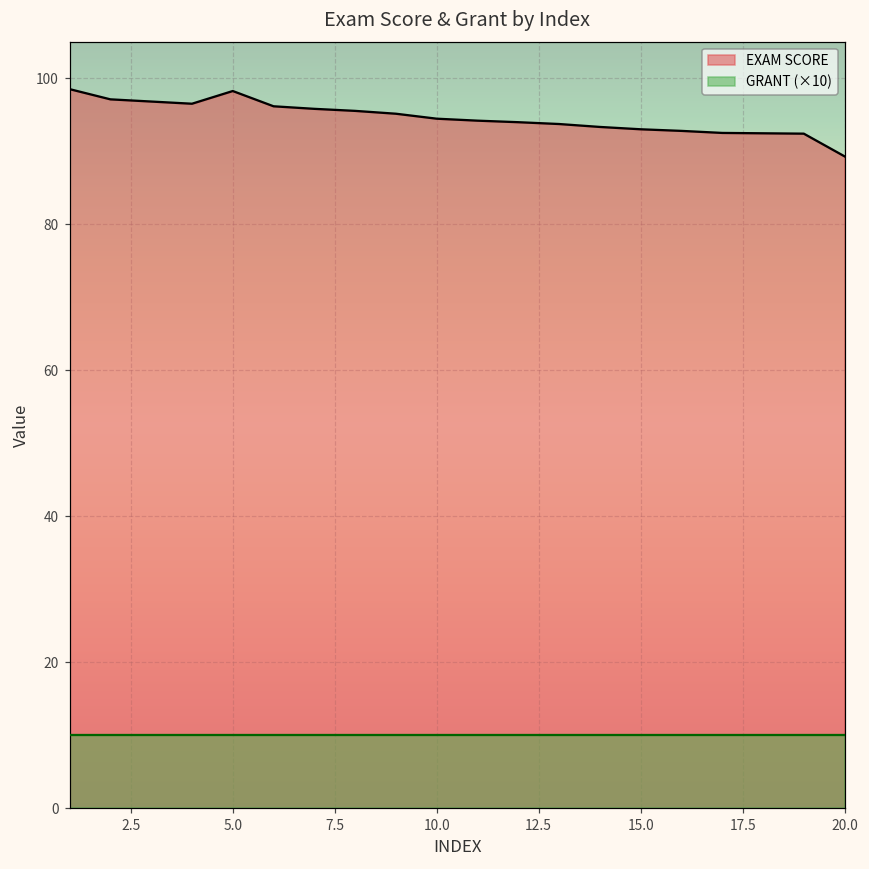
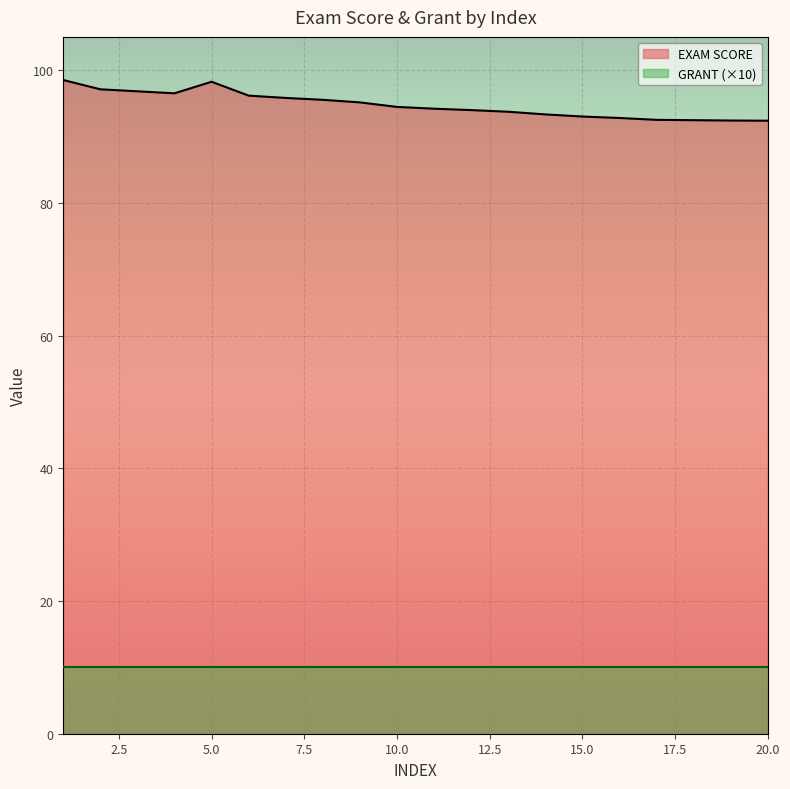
  {
    "EXAM SCORE": {
      "5.0": 98,
      "10.0": 94,
      "15.0": 93,
-     "20.0": 89
+     "20.0": 92
    },
    "GRANT (×10)": {
      "5.0": 10,
      "10.0": 10,
      "15.0": 10,
      "20.0": 10
    }
  }
